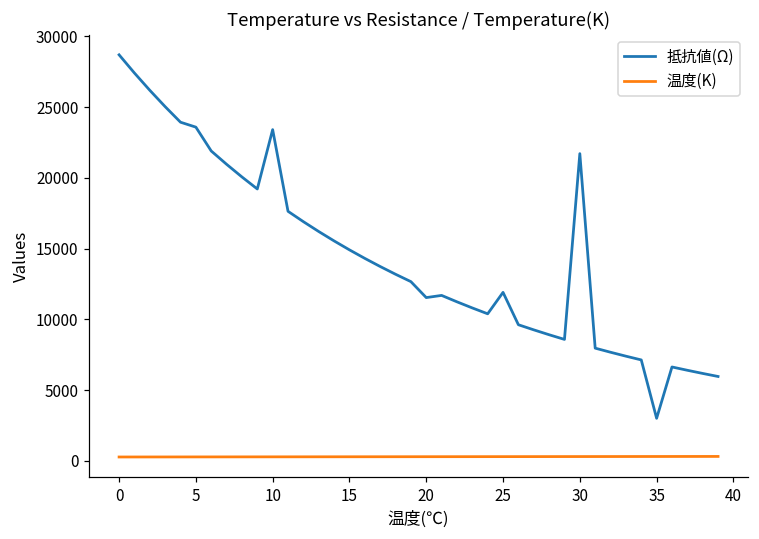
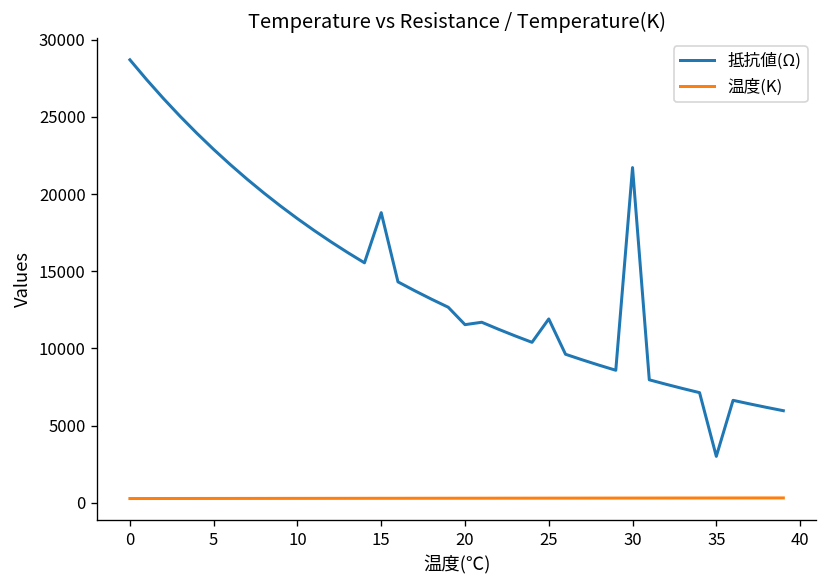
  {
    "抵抗値(Ω)": {
      "0": 28700,
-     "5": 23600,
-     "10": 23400,
-     "15": 14900,
+     "5": 22900,
+     "10": 18400,
+     "15": 18800,
      "20": 11500,
      "25": 11900,
      "30": 21700,
      "35": 3000
    },
    "温度(K)": {
      "0": 300,
      "5": 300,
      "10": 300,
      "15": 300,
      "20": 300,
      "25": 300,
      "30": 300,
      "35": 300
    }
  }
